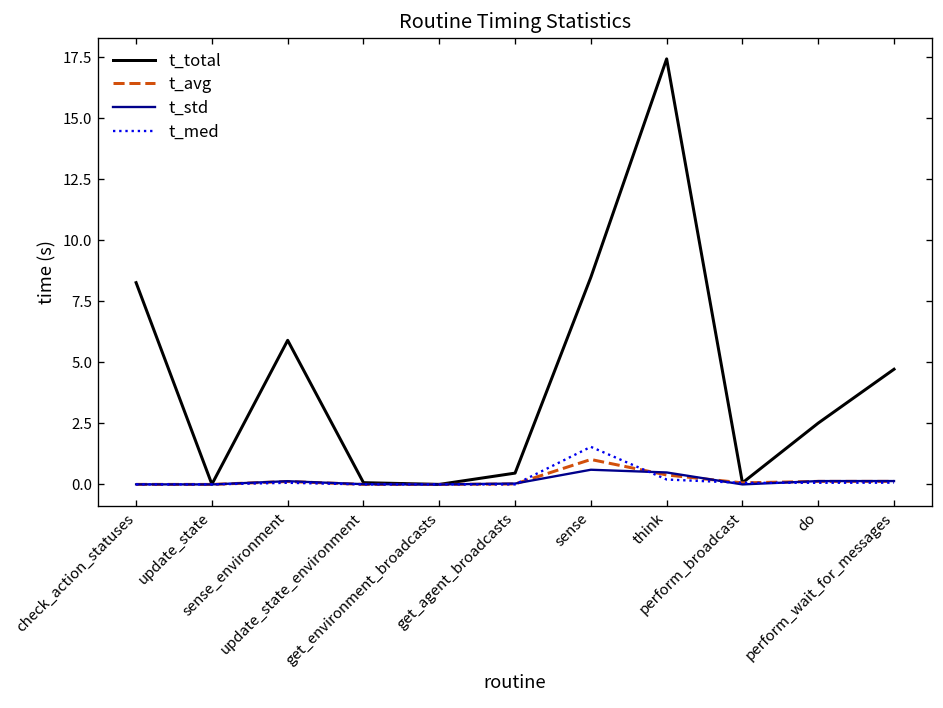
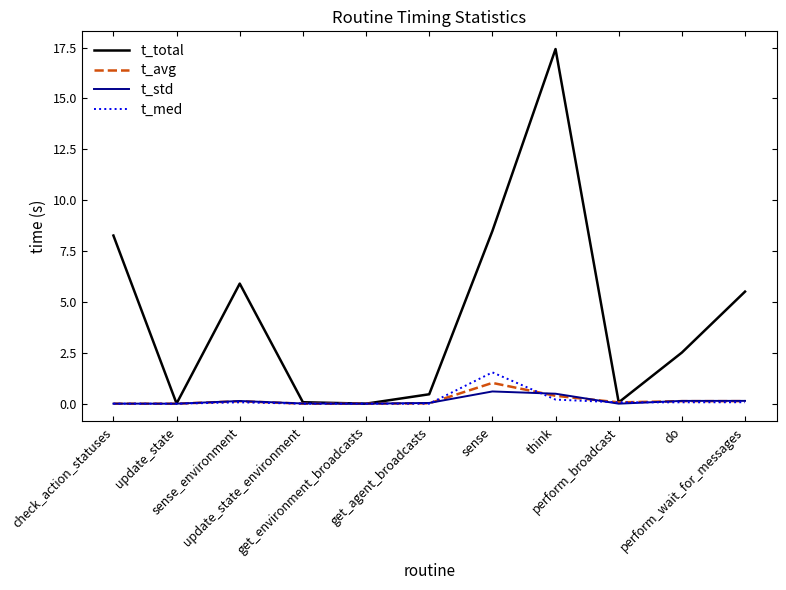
  {
    "t_total": {
      "check_action_statuses": 8.3,
      "sense_environment": 5.9,
      "get_agent_broadcasts": 0.5,
      "sense": 8.5,
      "think": 17.4,
      "do": 2.5,
-     "perform_wait_for_messages": 4.7
+     "perform_wait_for_messages": 5.5
    },
    "t_avg": {
      "sense": 1.0
    },
    "t_std": {
      "sense": 0.6
    },
    "t_med": {
      "sense": 1.5,
      "think": 0.2
    }
  }
